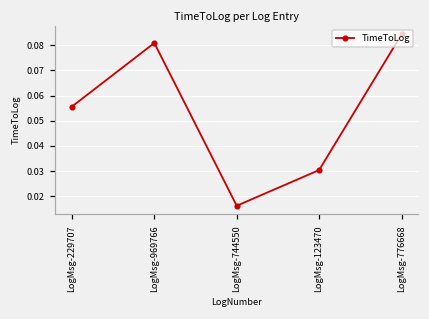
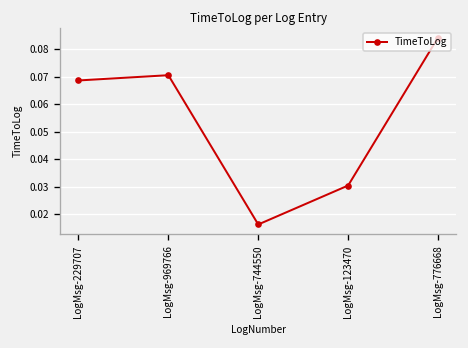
  {
-   "LogMsg-229707": 0.056,
-   "LogMsg-969766": 0.081,
+   "LogMsg-229707": 0.069,
+   "LogMsg-969766": 0.071,
    "LogMsg-744550": 0.016,
    "LogMsg-123470": 0.030
  }
